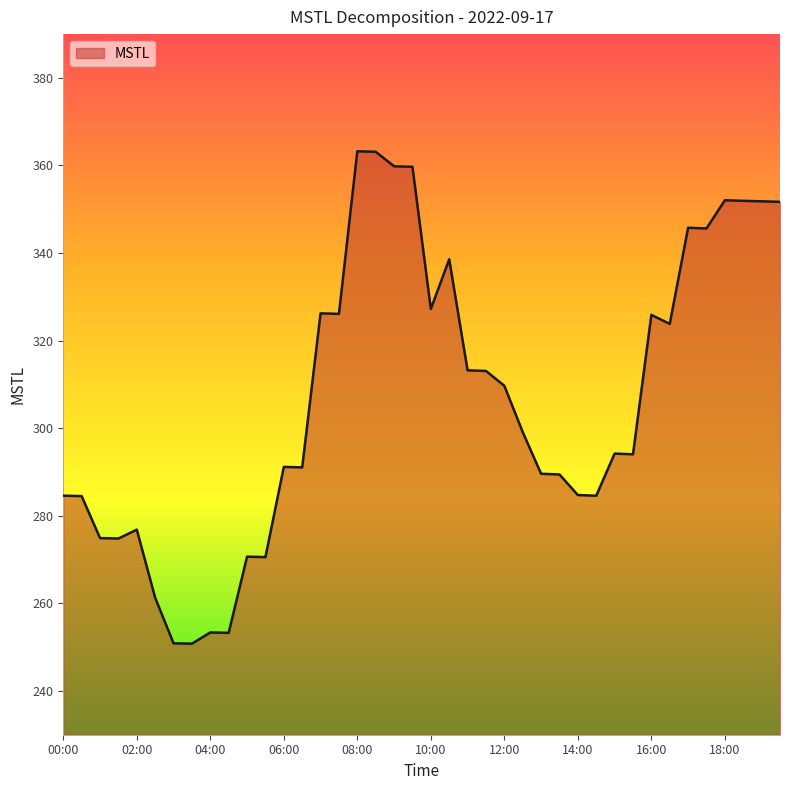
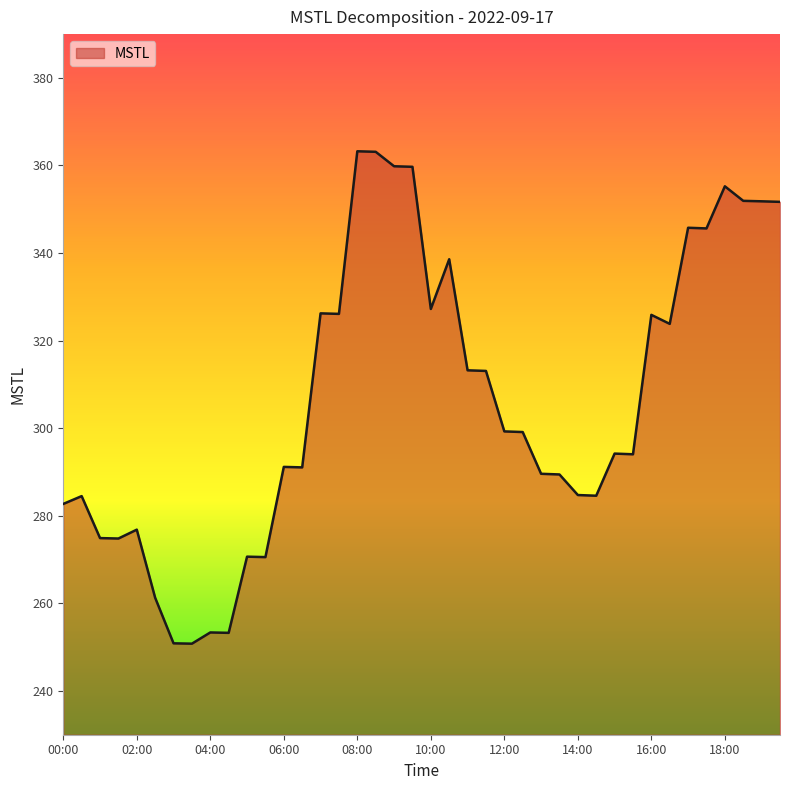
  {
-   "00:00": 285,
+   "00:00": 283,
    "02:00": 277,
    "04:00": 253,
    "06:00": 291,
    "08:00": 363,
    "10:00": 327,
-   "12:00": 310,
+   "12:00": 299,
    "14:00": 285,
    "16:00": 326,
-   "18:00": 352
+   "18:00": 355
  }
